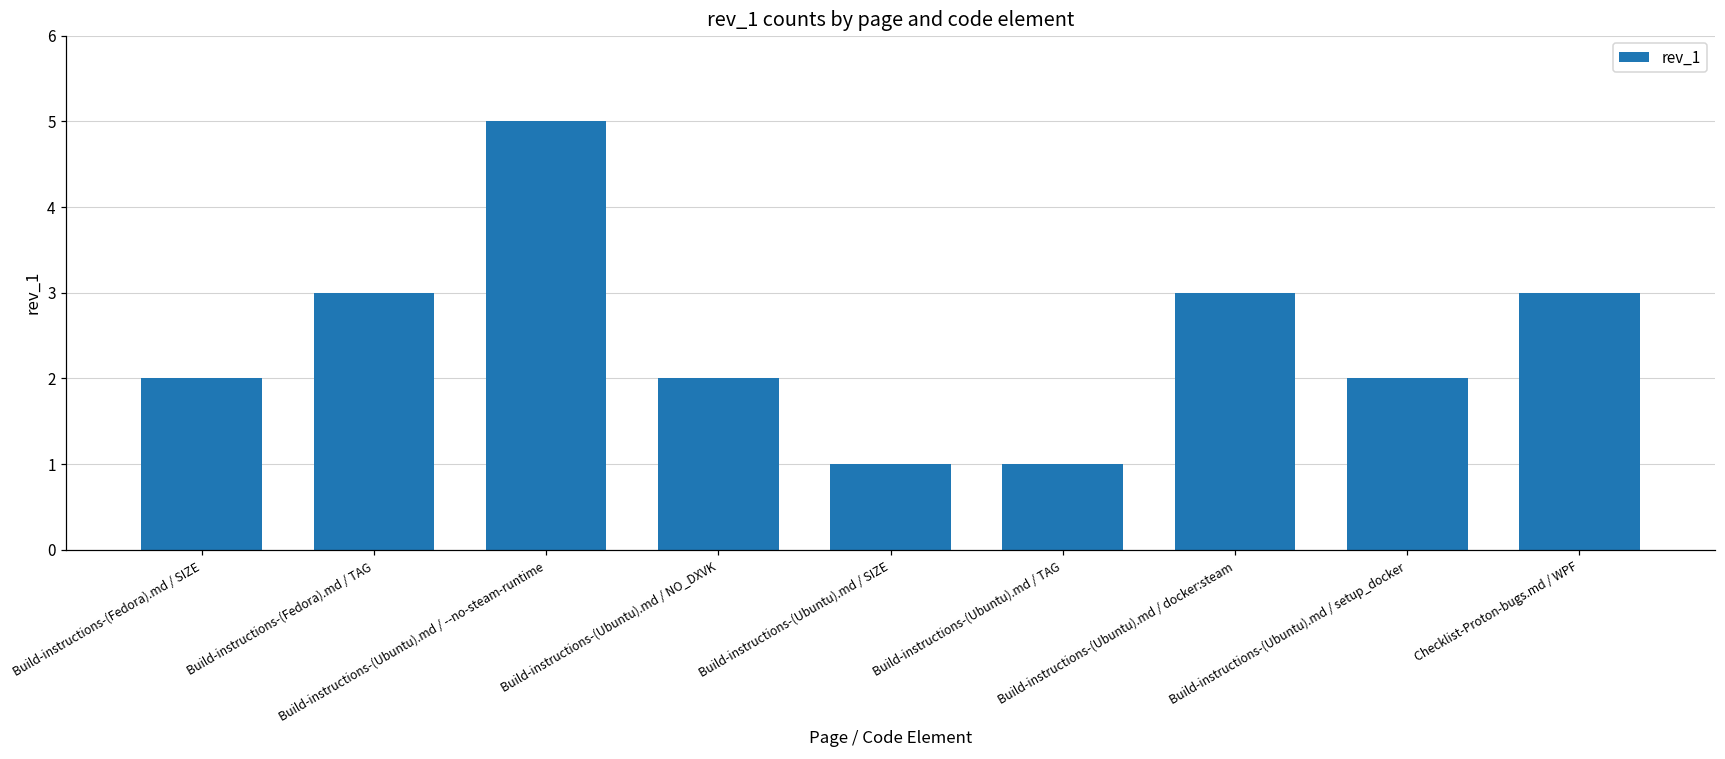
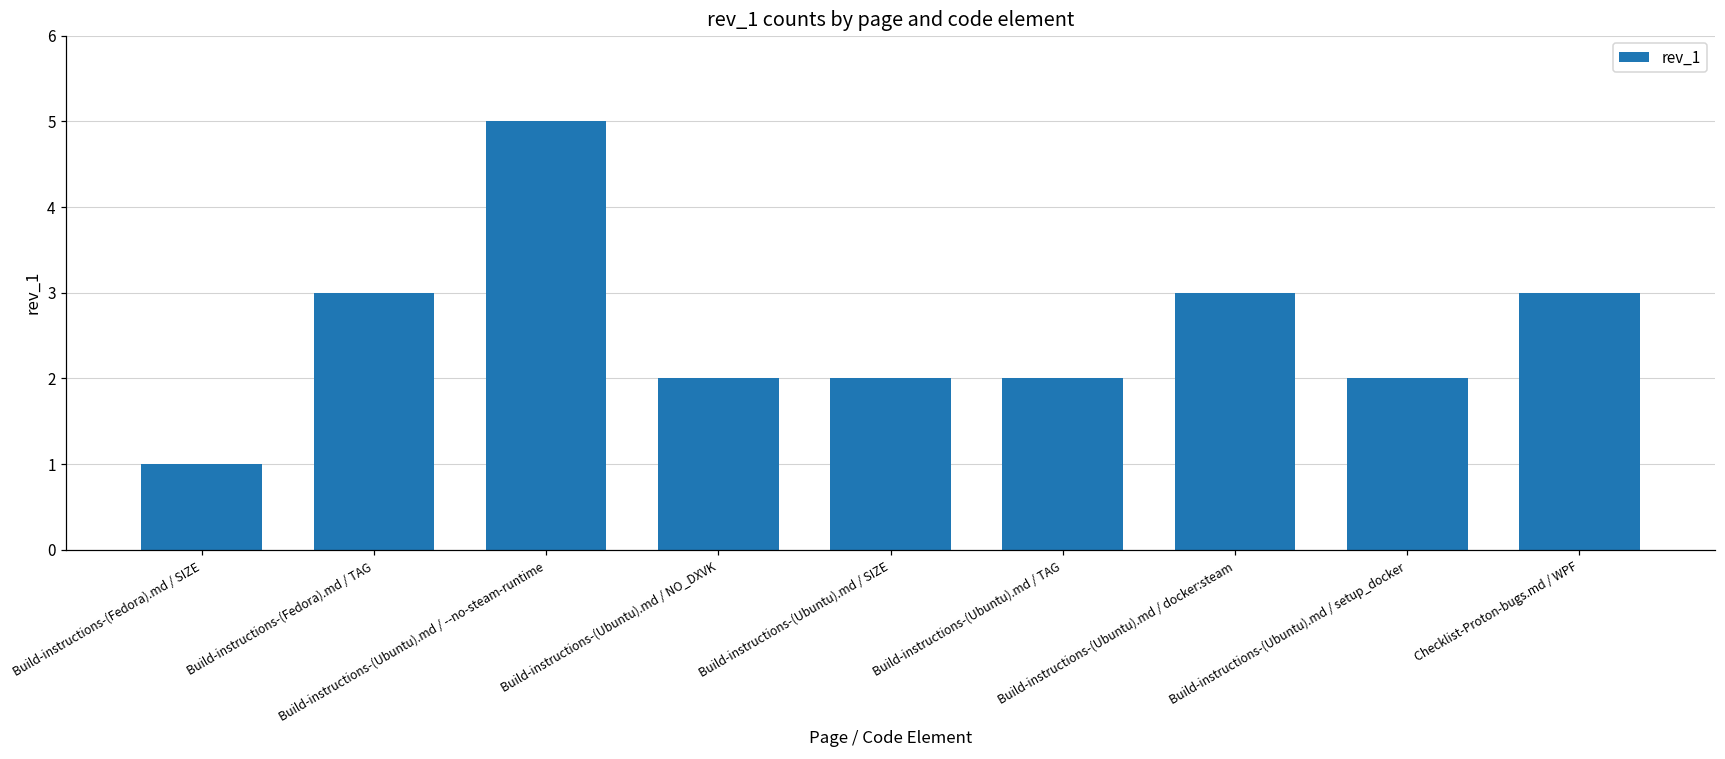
  {
-   "Build-instructions-(Fedora).md / SIZE": 2,
+   "Build-instructions-(Fedora).md / SIZE": 1,
    "Build-instructions-(Fedora).md / TAG": 3,
    "Build-instructions-(Ubuntu).md / --no-steam-runtime": 5,
    "Build-instructions-(Ubuntu).md / NO_DXVK": 2,
-   "Build-instructions-(Ubuntu).md / SIZE": 1,
-   "Build-instructions-(Ubuntu).md / TAG": 1,
+   "Build-instructions-(Ubuntu).md / SIZE": 2,
+   "Build-instructions-(Ubuntu).md / TAG": 2,
    "Build-instructions-(Ubuntu).md / docker:steam": 3,
    "Build-instructions-(Ubuntu).md / setup_docker": 2,
    "Checklist-Proton-bugs.md / WPF": 3
  }
